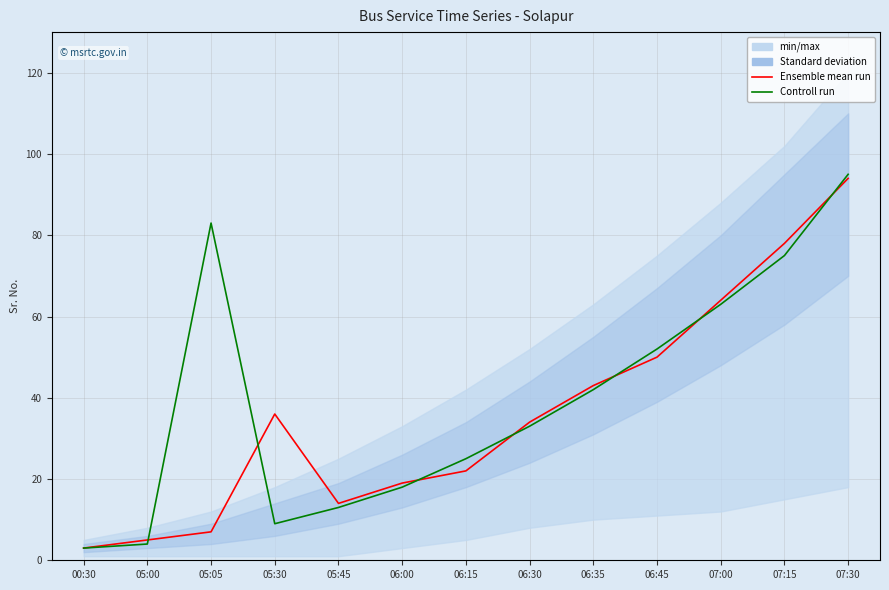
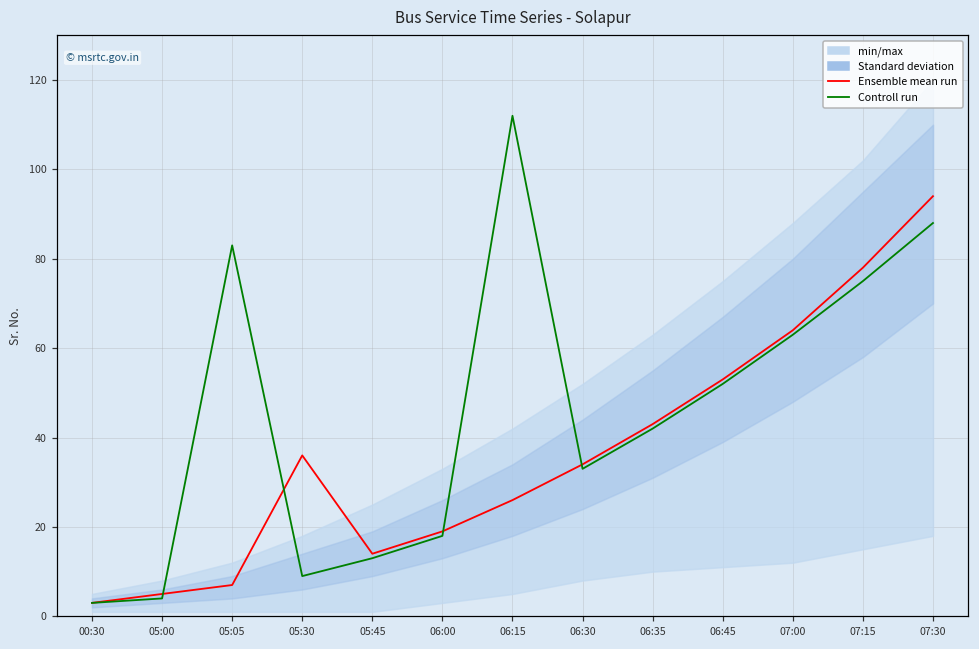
  {
    "Ensemble mean run": {
      "05:00": 5,
      "05:05": 7,
      "05:30": 36,
      "05:45": 14,
      "06:00": 19,
-     "06:15": 22,
+     "06:15": 26,
      "06:30": 34,
      "06:35": 43,
-     "06:45": 50,
+     "06:45": 53,
      "07:00": 64,
      "07:15": 78,
      "07:30": 94
    },
    "Controll run": {
      "05:00": 4,
      "05:05": 83,
      "05:30": 9,
      "05:45": 13,
      "06:00": 18,
-     "06:15": 25,
+     "06:15": 112,
      "06:30": 33,
      "06:35": 42,
      "06:45": 52,
      "07:00": 63,
      "07:15": 75,
-     "07:30": 95
+     "07:30": 88
    }
  }
